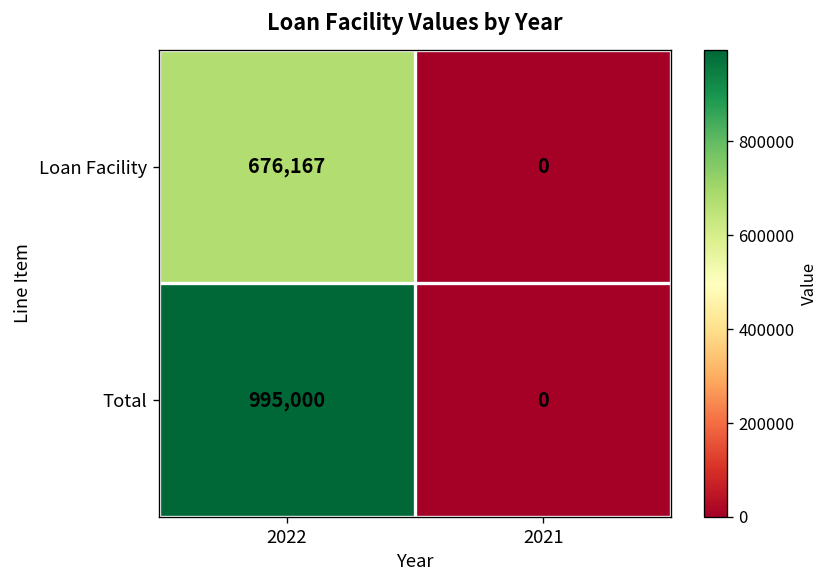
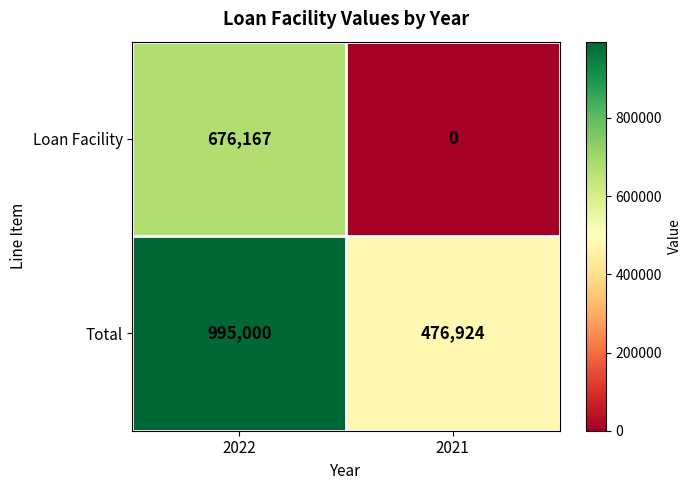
  {
    "Loan Facility": {
      "2022": "676,167",
      "2021": "0"
    },
    "Total": {
      "2022": "995,000",
-     "2021": "0"
+     "2021": "476,924"
    }
  }
